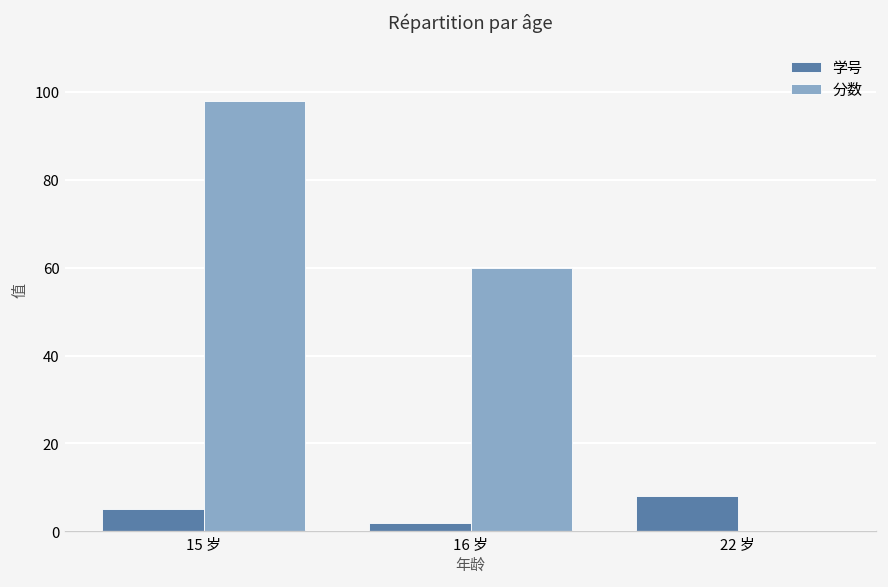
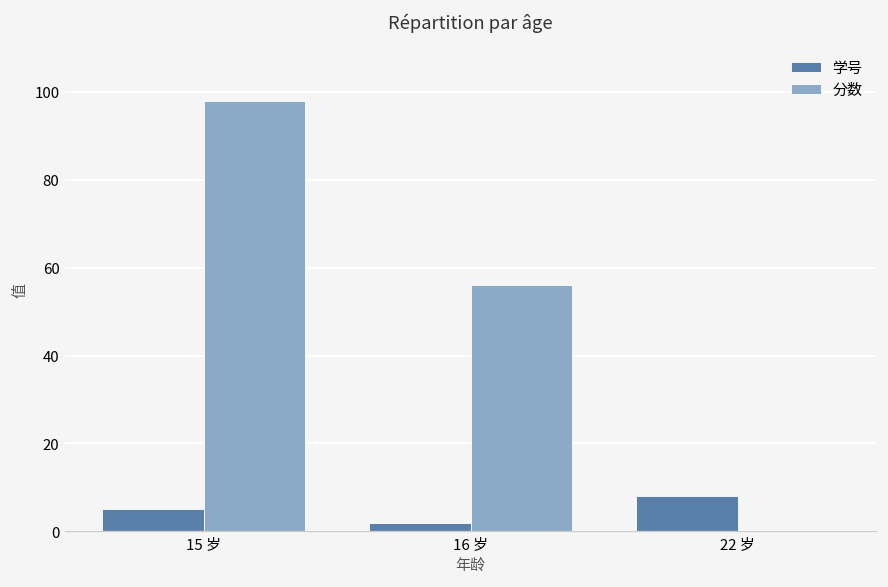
  {
    "学号": {
      "15 岁": 5,
      "16 岁": 2,
      "22 岁": 8
    },
    "分数": {
      "15 岁": 98,
-     "16 岁": 60,
+     "16 岁": 56,
      "22 岁": 0
    }
  }
